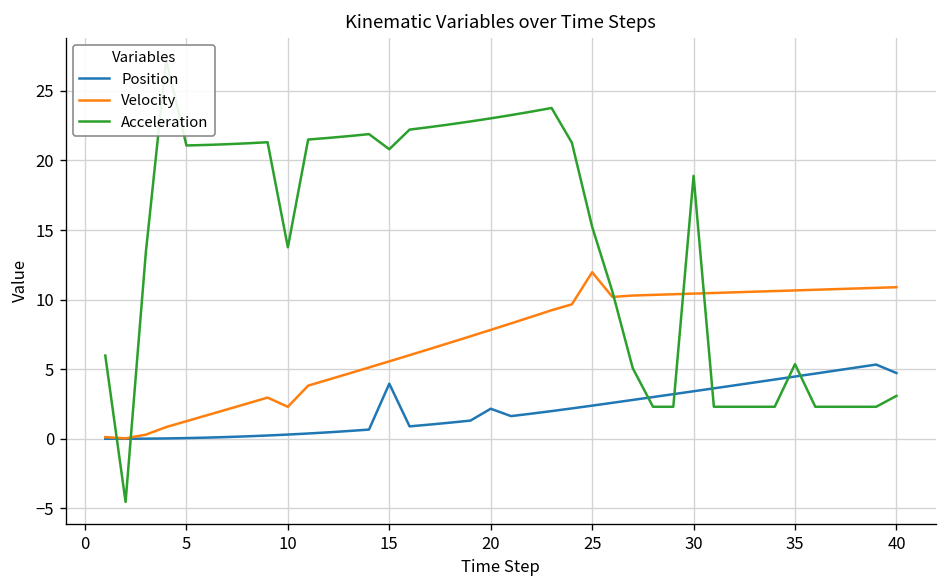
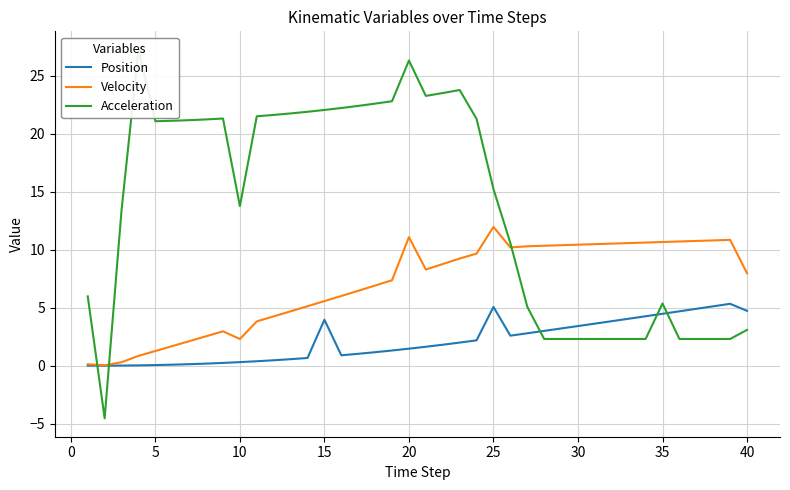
  {
    "Position": {
      "5": 0.0,
      "10": 0.3,
      "15": 4.0,
-     "20": 2.2,
-     "25": 2.4,
+     "20": 1.5,
+     "25": 5.1,
      "30": 3.4,
      "35": 4.5,
      "40": 4.7
    },
    "Velocity": {
      "5": 1.3,
      "10": 2.3,
      "15": 5.6,
-     "20": 7.8,
+     "20": 11.1,
      "25": 12.0,
      "30": 10.4,
      "35": 10.7,
-     "40": 10.9
+     "40": 8.0
    },
    "Acceleration": {
      "5": 21.1,
      "10": 13.8,
-     "15": 20.8,
-     "20": 23.0,
+     "15": 22.1,
+     "20": 26.3,
      "25": 15.2,
-     "30": 18.9,
+     "30": 2.3,
      "35": 5.4,
      "40": 3.1
    }
  }
